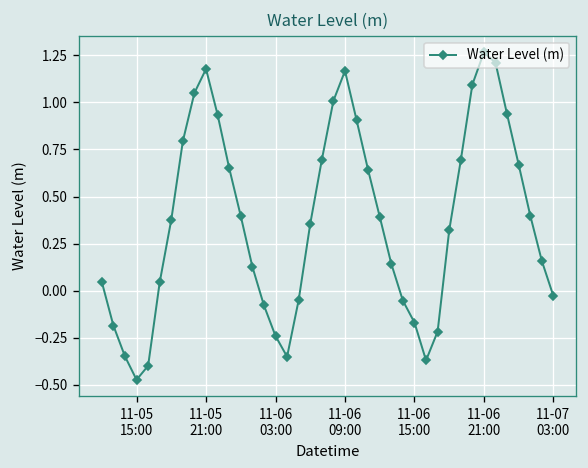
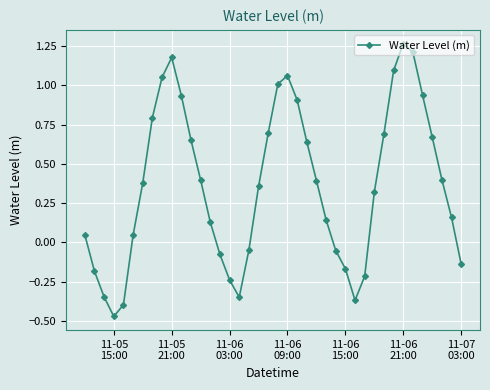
  {
    "11-05 15:00": -0.47,
    "11-05 21:00": 1.18,
    "11-06 03:00": -0.24,
-   "11-06 09:00": 1.17,
+   "11-06 09:00": 1.06,
    "11-06 15:00": -0.17,
-   "11-07 03:00": -0.03
+   "11-07 03:00": -0.14
  }
